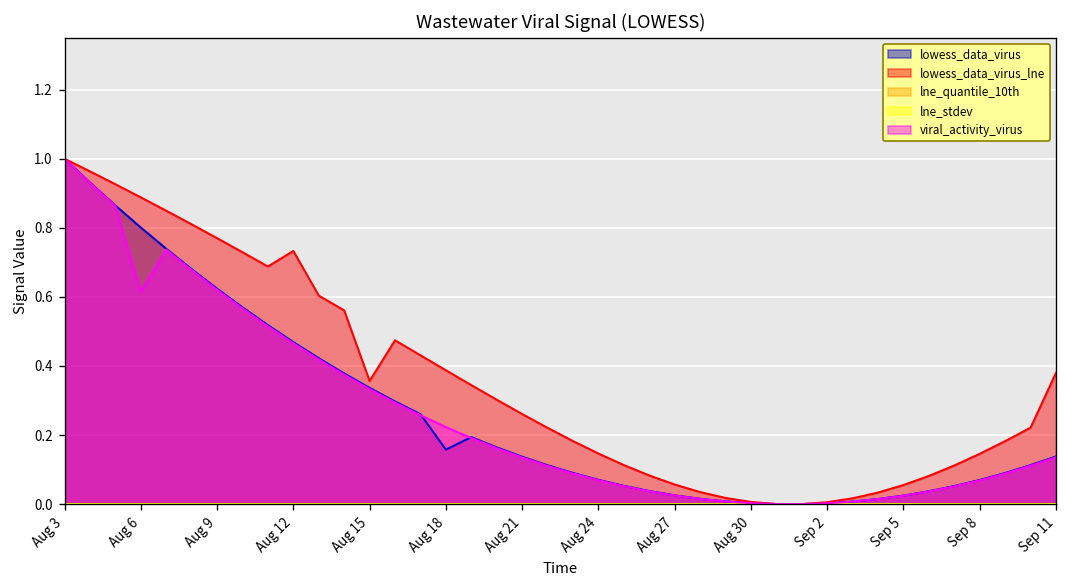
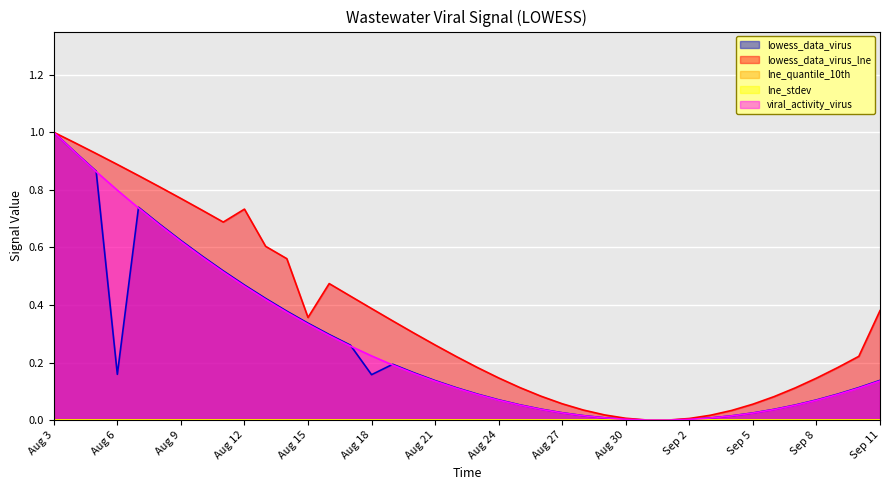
  {
    "lowess_data_virus": {
-     "Aug 6": 0.80,
+     "Aug 6": 0.16,
      "Aug 18": 0.16
    },
    "lowess_data_virus_lne": {
      "Aug 6": 0.89,
      "Aug 9": 0.77,
      "Aug 12": 0.73,
      "Aug 15": 0.36,
      "Aug 18": 0.39,
      "Aug 21": 0.26,
      "Aug 24": 0.15,
      "Aug 27": 0.06,
      "Sep 5": 0.06,
      "Sep 8": 0.15,
      "Sep 11": 0.38
    },
    "lne_stdev": {
      "Aug 3": 0.00,
      "Aug 6": 0.00,
      "Aug 9": 0.00,
      "Aug 12": 0.00,
      "Aug 15": 0.00,
      "Aug 18": 0.00,
      "Aug 21": 0.00,
      "Aug 24": 0.00,
      "Aug 27": 0.00,
      "Sep 5": 0.00,
      "Sep 8": 0.00,
      "Sep 11": 0.00
    },
    "viral_activity_virus": {
-     "Aug 6": 0.61,
+     "Aug 6": 0.80,
      "Aug 18": 0.22
    }
  }
